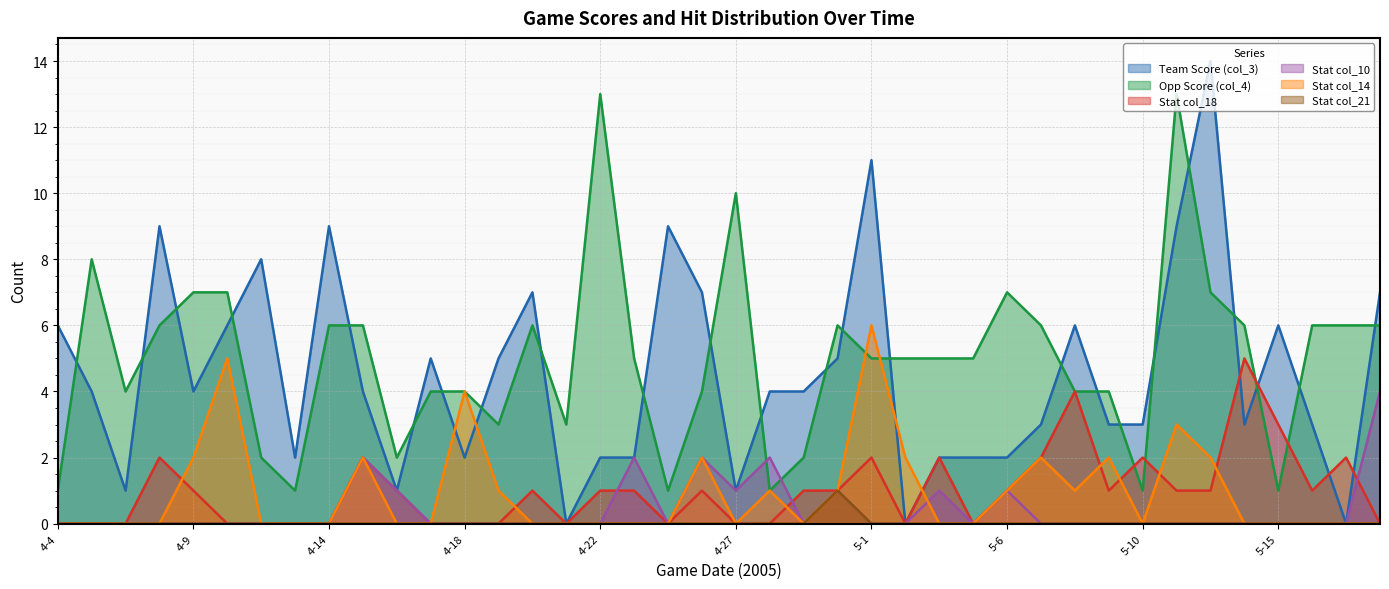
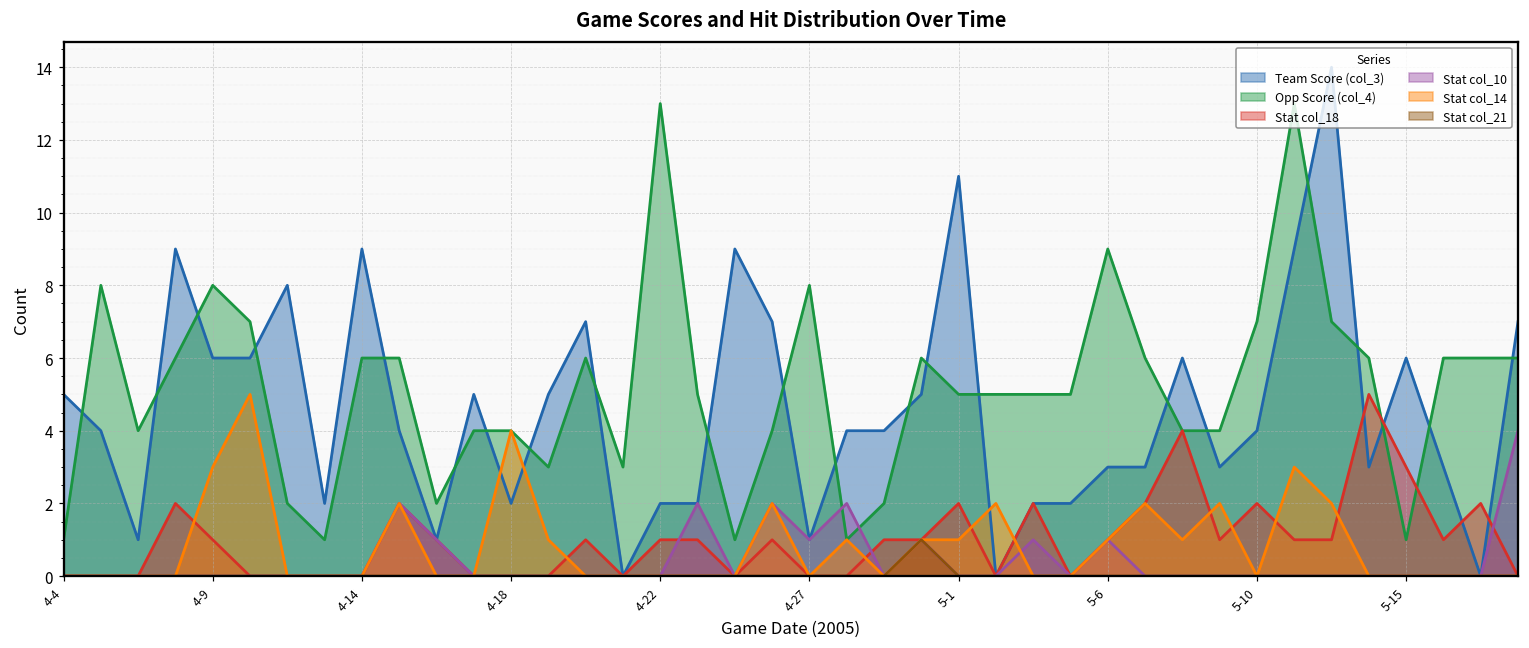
  {
    "Team Score (col_3)": {
-     "4-4": 6,
-     "4-9": 4,
+     "4-4": 5,
+     "4-9": 6,
      "4-14": 9,
      "4-18": 2,
      "4-22": 2,
      "5-1": 11,
-     "5-6": 2,
-     "5-10": 3,
+     "5-6": 3,
+     "5-10": 4,
      "5-15": 6
    },
    "Opp Score (col_4)": {
      "4-4": 1,
-     "4-9": 7,
+     "4-9": 8,
      "4-14": 6,
      "4-22": 13,
-     "4-27": 10,
+     "4-27": 8,
      "5-1": 5,
-     "5-6": 7,
-     "5-10": 1,
+     "5-6": 9,
+     "5-10": 7,
      "5-15": 1
    },
    "Stat col_14": {
-     "4-9": 2,
-     "5-1": 6
+     "4-9": 3,
+     "5-1": 1
    }
  }
